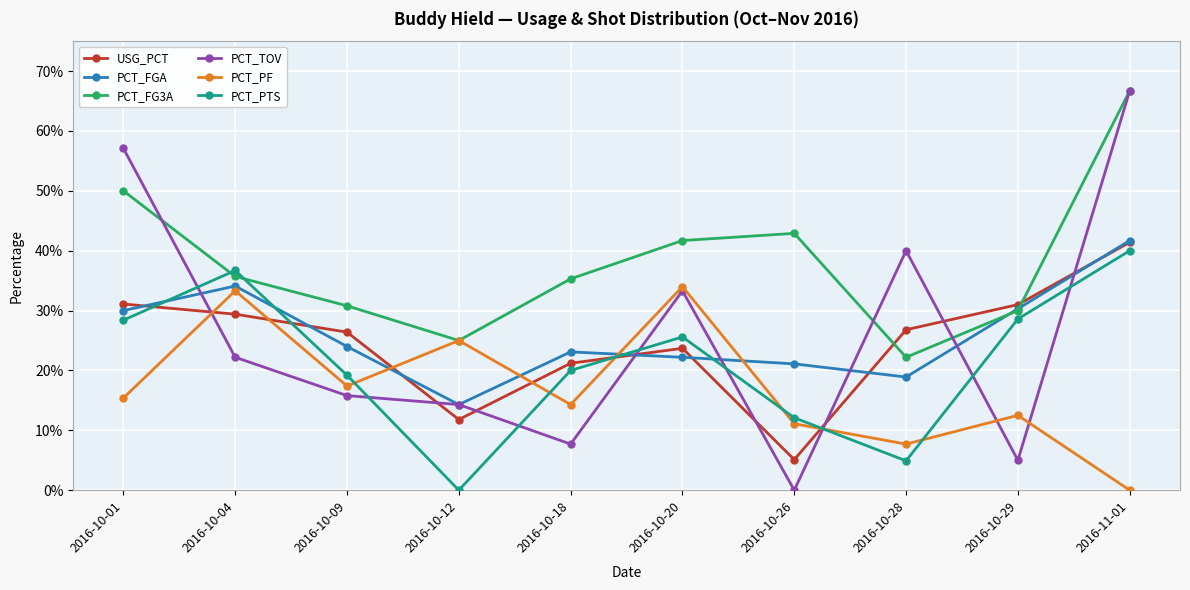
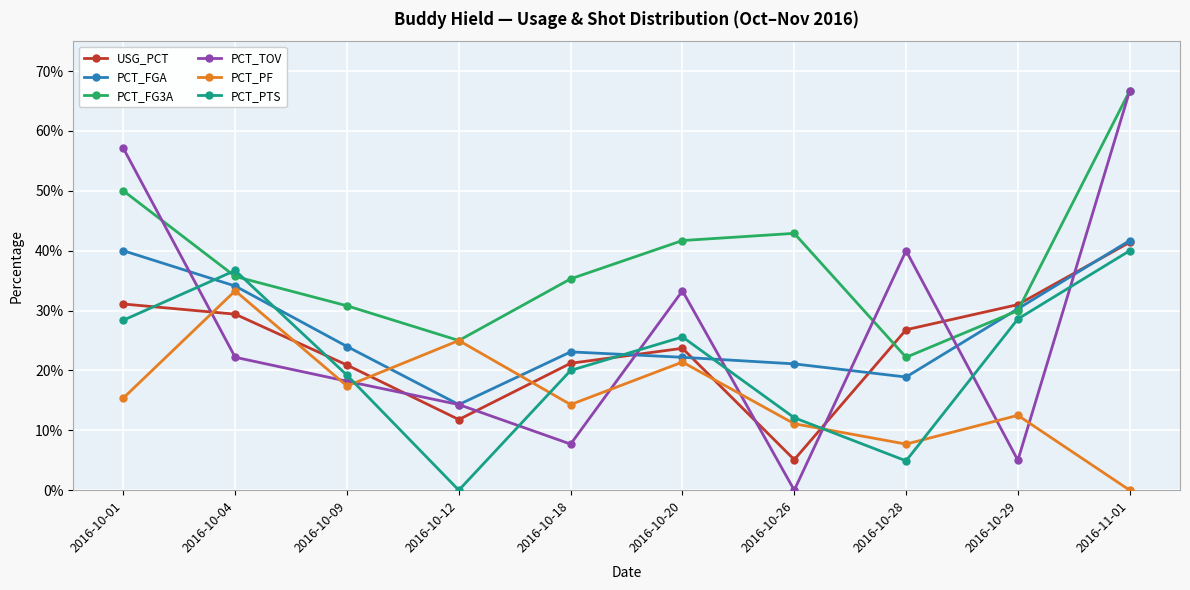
  {
    "USG_PCT": {
      "2016-10-01": "31%",
      "2016-10-04": "29%",
-     "2016-10-09": "26%",
+     "2016-10-09": "21%",
      "2016-10-12": "12%",
      "2016-10-18": "21%",
      "2016-10-20": "24%",
      "2016-10-26": "5%",
      "2016-10-28": "27%",
      "2016-10-29": "31%"
    },
    "PCT_FGA": {
-     "2016-10-01": "30%",
+     "2016-10-01": "40%",
      "2016-10-04": "34%",
      "2016-10-09": "24%",
      "2016-10-18": "23%",
      "2016-10-20": "22%",
      "2016-10-26": "21%",
      "2016-10-28": "19%"
    },
    "PCT_TOV": {
      "2016-10-01": "57%",
      "2016-10-04": "22%",
-     "2016-10-09": "16%",
+     "2016-10-09": "18%",
      "2016-10-18": "8%",
      "2016-10-20": "33%",
      "2016-10-26": "0%",
      "2016-10-28": "40%",
      "2016-10-29": "5%"
    },
    "PCT_PF": {
      "2016-10-01": "15%",
      "2016-10-04": "33%",
      "2016-10-09": "17%",
      "2016-10-18": "14%",
-     "2016-10-20": "34%",
+     "2016-10-20": "21%",
      "2016-10-26": "11%",
      "2016-10-28": "8%",
      "2016-10-29": "13%",
      "2016-11-01": "0%"
    }
  }
